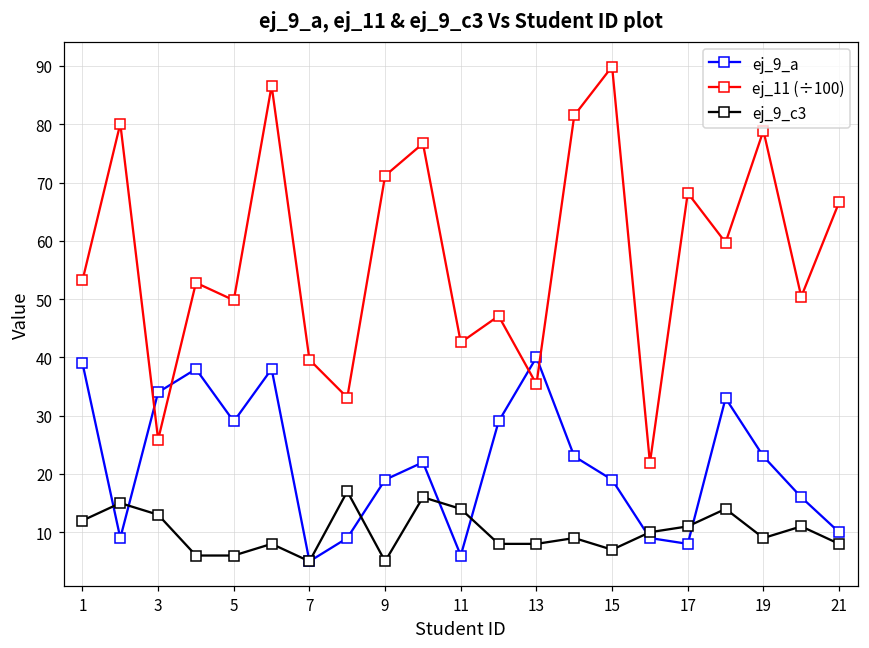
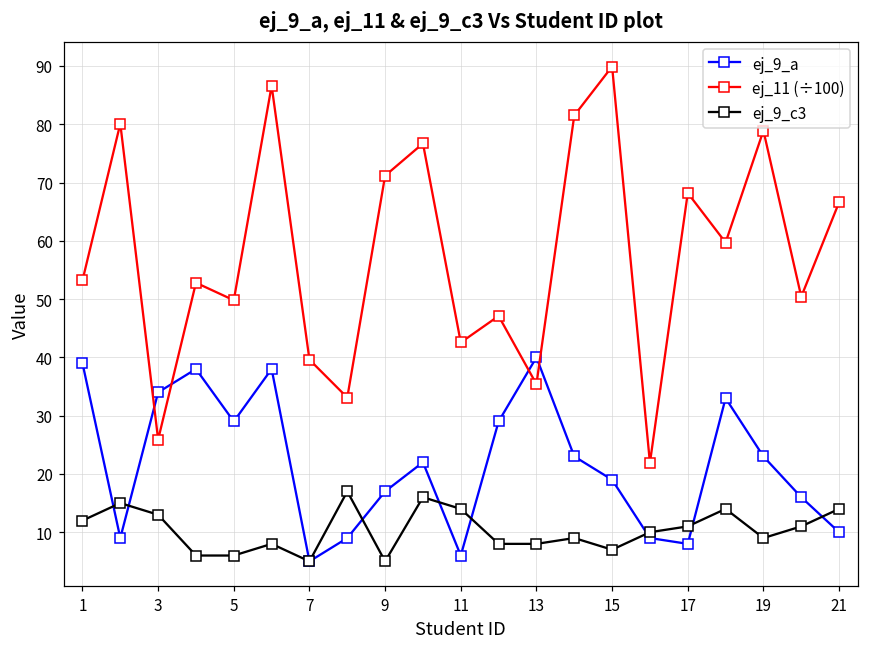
  {
    "ej_9_a": {
      "1": 39,
      "3": 34,
      "5": 29,
-     "9": 19,
+     "9": 17,
      "11": 6,
      "13": 40,
      "15": 19,
      "17": 8,
      "19": 23,
      "21": 10
    },
    "ej_11 (÷100)": {
      "1": 53,
      "3": 26,
      "5": 50,
      "7": 40,
      "9": 71,
      "11": 43,
      "13": 35,
      "15": 90,
      "17": 68,
      "19": 79,
      "21": 67
    },
    "ej_9_c3": {
      "1": 12,
      "3": 13,
      "5": 6,
      "9": 5,
      "11": 14,
      "13": 8,
      "15": 7,
      "17": 11,
      "19": 9,
-     "21": 8
+     "21": 14
    }
  }
